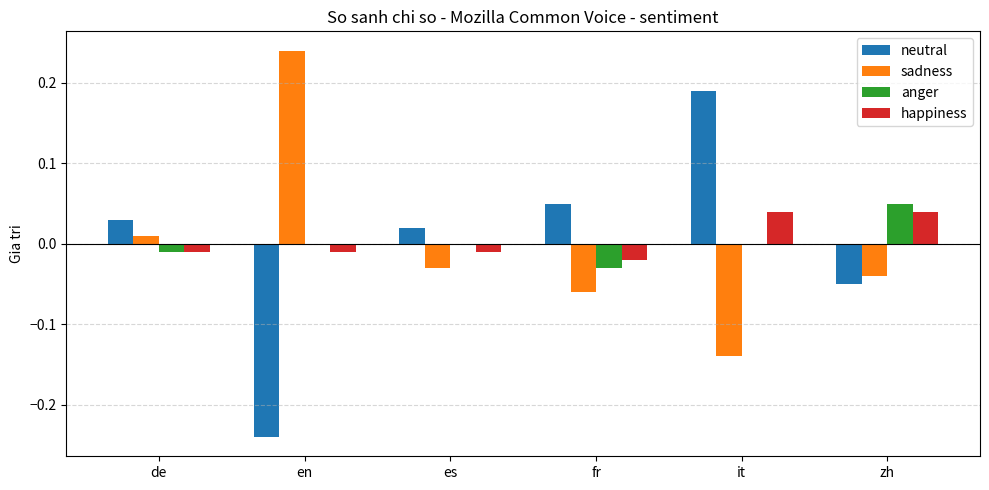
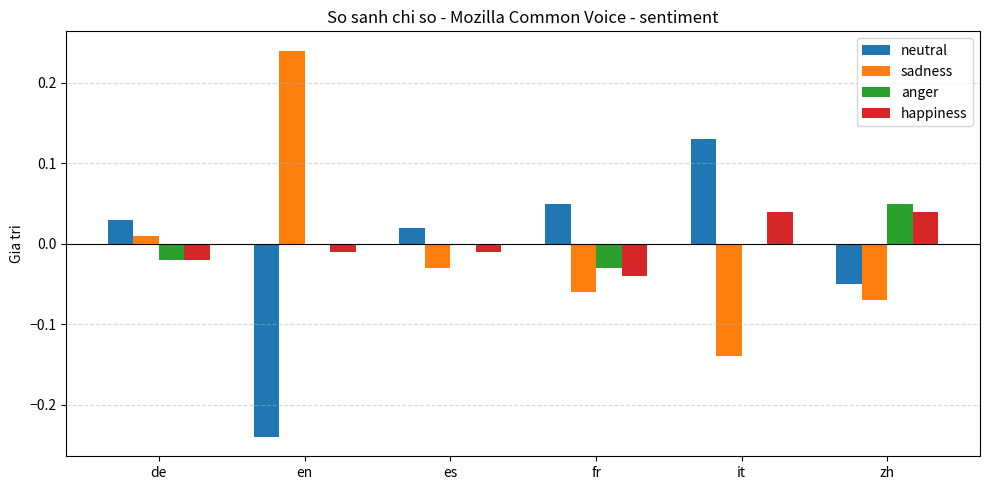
  {
    "neutral": {
      "de": 0.03,
      "en": -0.24,
      "es": 0.02,
      "fr": 0.05,
-     "it": 0.19,
+     "it": 0.13,
      "zh": -0.05
    },
    "sadness": {
      "de": 0.01,
      "en": 0.24,
      "es": -0.03,
      "fr": -0.06,
      "it": -0.14,
-     "zh": -0.04
+     "zh": -0.07
    },
    "anger": {
-     "de": -0.01,
+     "de": -0.02,
      "en": 0.00,
      "es": 0.00,
      "fr": -0.03,
      "it": 0.00,
      "zh": 0.05
    },
    "happiness": {
-     "de": -0.01,
+     "de": -0.02,
      "en": -0.01,
      "es": -0.01,
-     "fr": -0.02,
+     "fr": -0.04,
      "it": 0.04,
      "zh": 0.04
    }
  }
